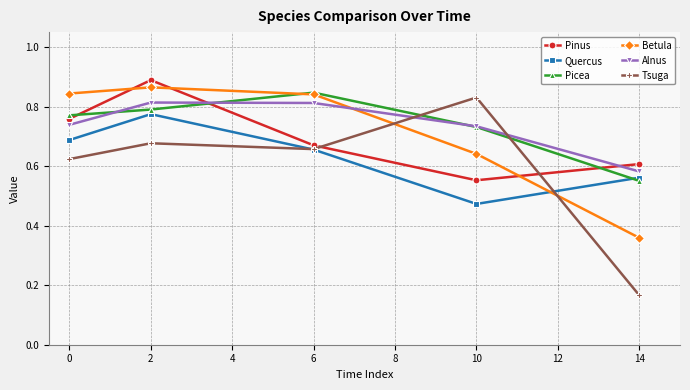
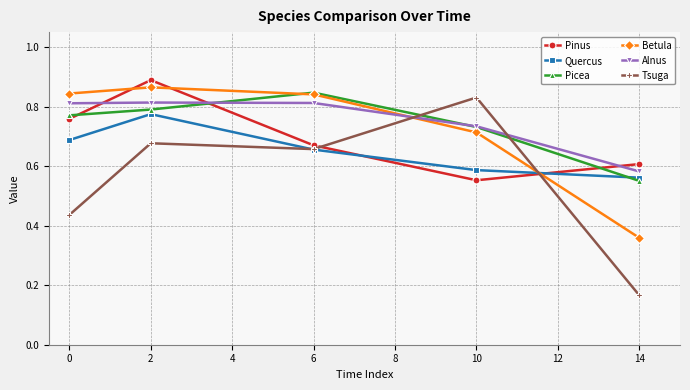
  {
    "Pinus": {
      "0": 0.76,
      "2": 0.89,
      "6": 0.67,
      "10": 0.55,
      "14": 0.61
    },
    "Quercus": {
      "0": 0.69,
      "2": 0.77,
-     "10": 0.47,
+     "10": 0.59,
      "14": 0.56
    },
    "Picea": {
      "0": 0.77,
      "2": 0.79,
      "14": 0.55
    },
    "Betula": {
      "0": 0.84,
      "2": 0.86,
-     "10": 0.64,
+     "10": 0.71,
      "14": 0.36
    },
    "Alnus": {
-     "0": 0.74,
+     "0": 0.81,
      "2": 0.81,
      "6": 0.81,
      "14": 0.58
    },
    "Tsuga": {
-     "0": 0.62,
+     "0": 0.44,
      "2": 0.68,
      "10": 0.83,
      "14": 0.17
    }
  }
